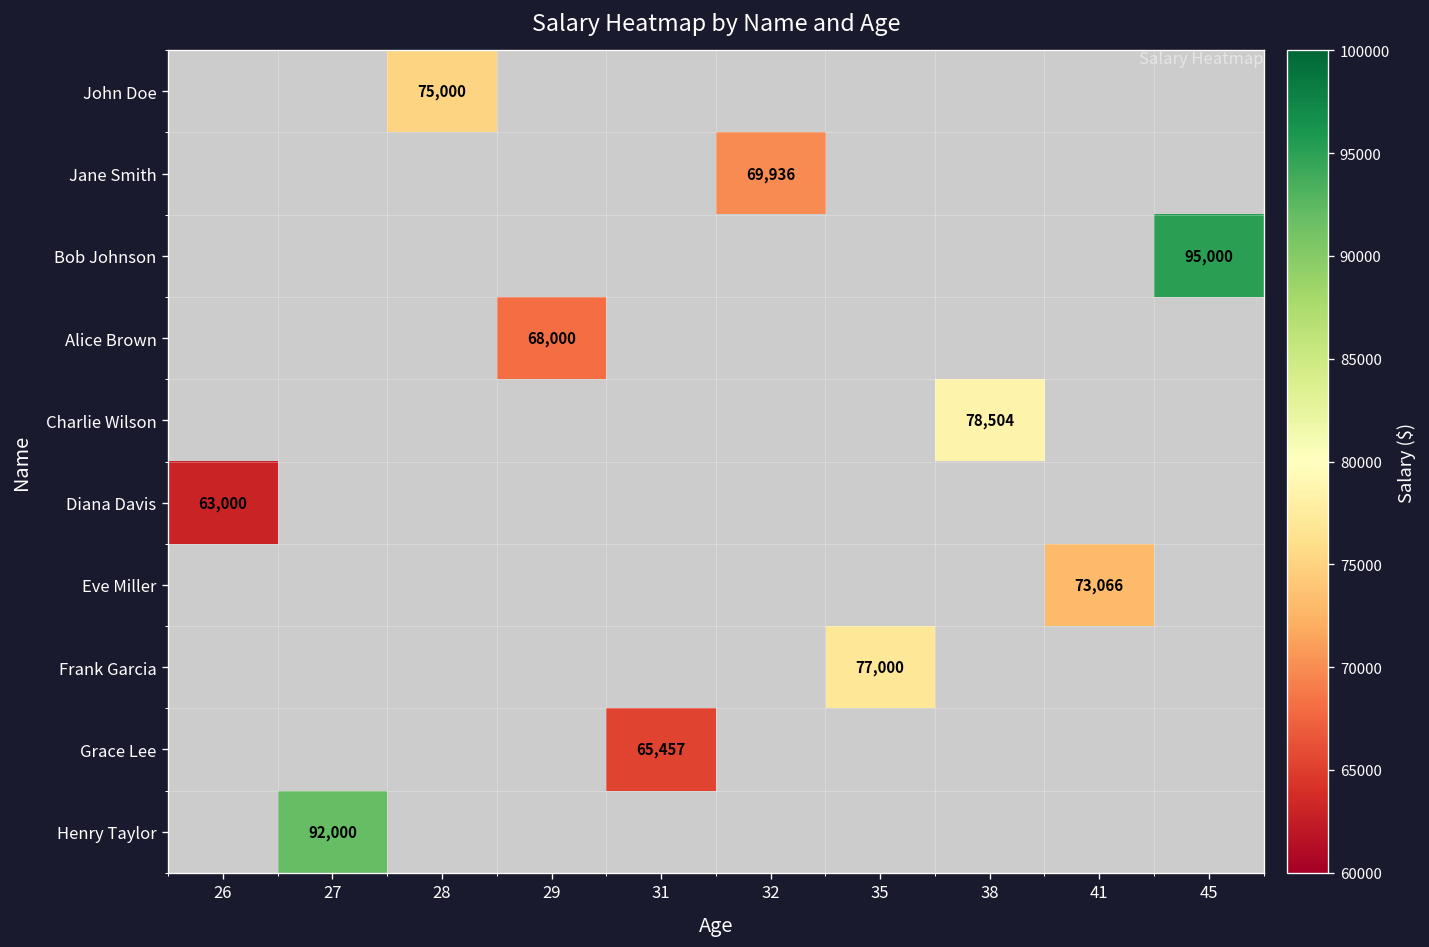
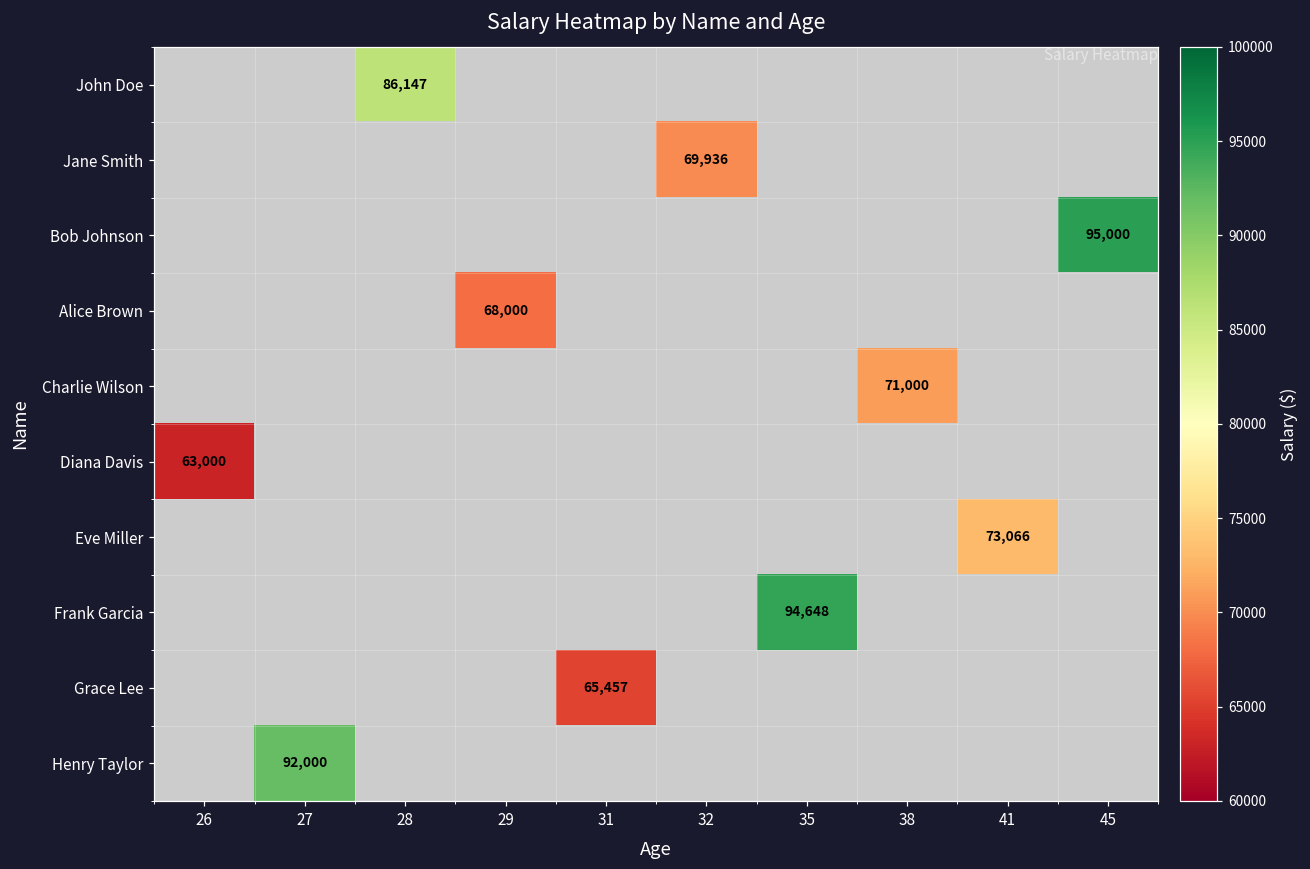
  {
    "John Doe": {
-     "28": "75,000"
+     "28": "86,147"
    },
    "Jane Smith": {
      "32": "69,936"
    },
    "Bob Johnson": {
      "45": "95,000"
    },
    "Alice Brown": {
      "29": "68,000"
    },
    "Charlie Wilson": {
-     "38": "78,504"
+     "38": "71,000"
    },
    "Diana Davis": {
      "26": "63,000"
    },
    "Eve Miller": {
      "41": "73,066"
    },
    "Frank Garcia": {
-     "35": "77,000"
+     "35": "94,648"
    },
    "Grace Lee": {
      "31": "65,457"
    },
    "Henry Taylor": {
      "27": "92,000"
    }
  }
